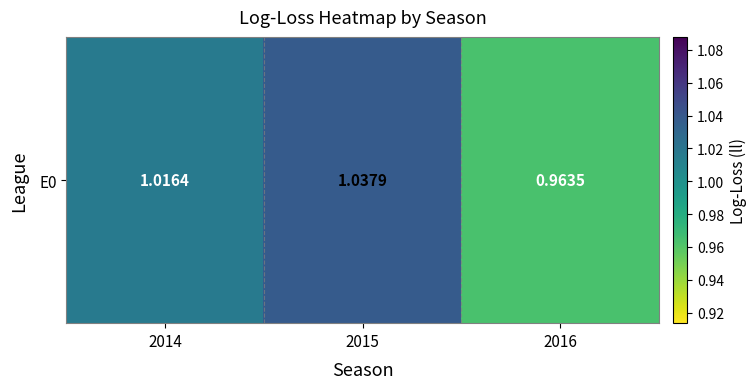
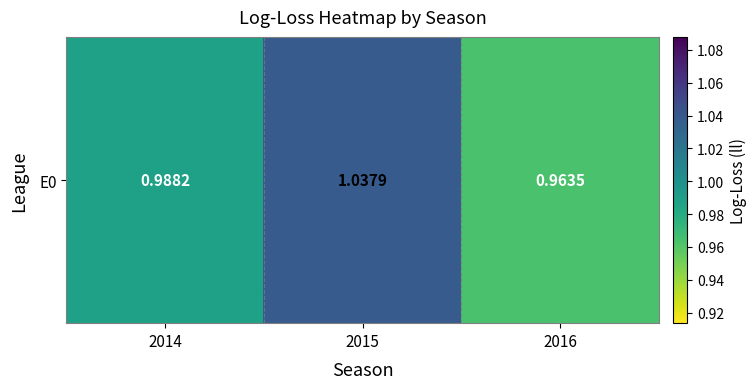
  {
    "E0": {
-     "2014": 1.0164,
+     "2014": 0.9882,
      "2015": 1.0379,
      "2016": 0.9635
    }
  }
